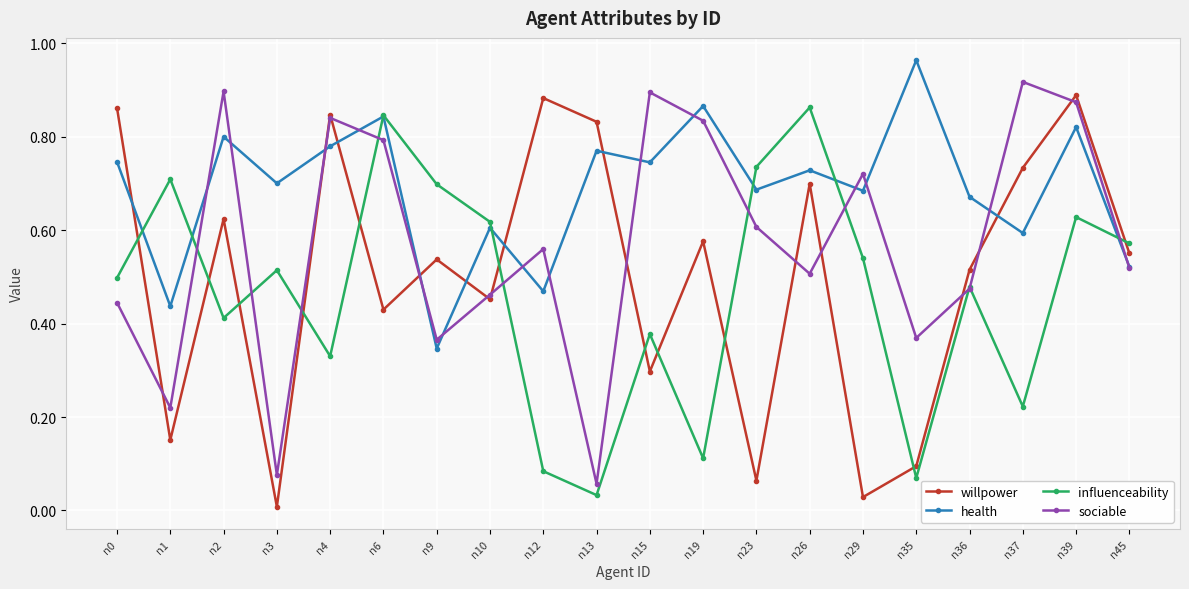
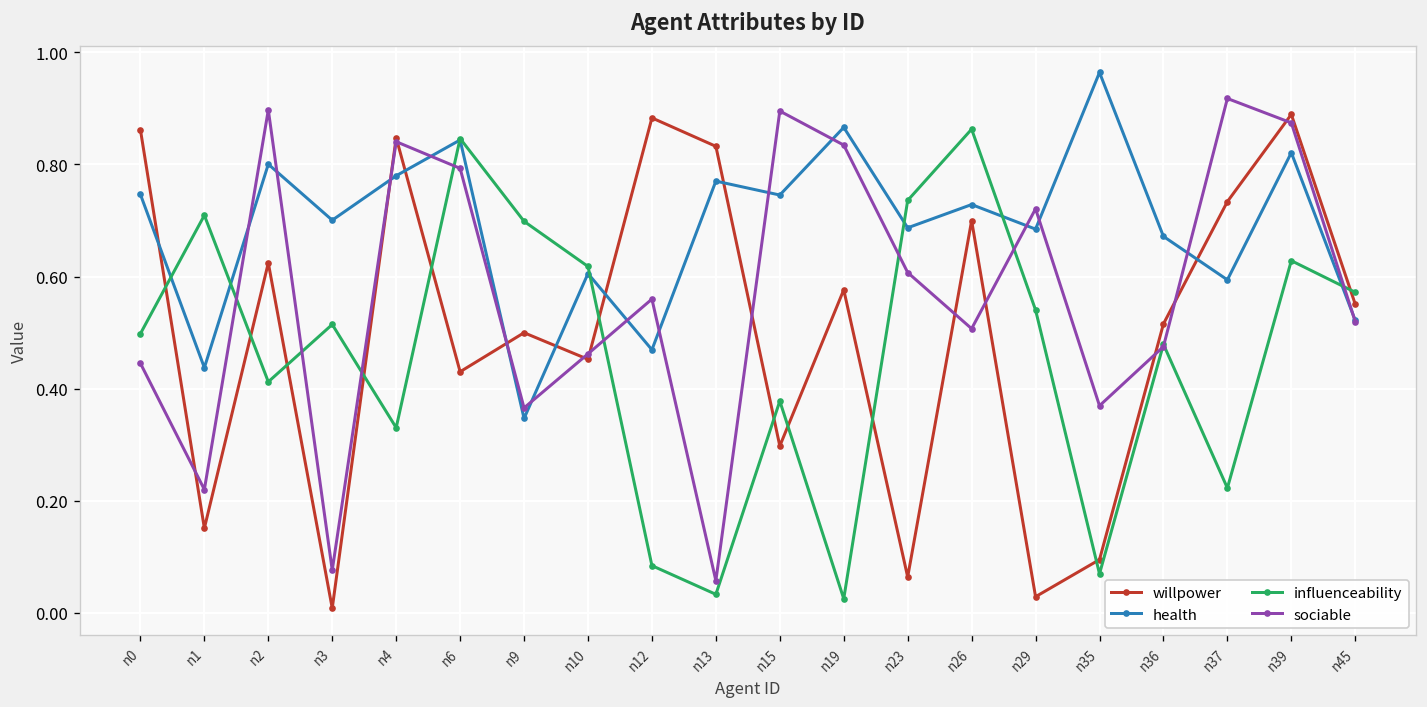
  {
    "willpower": {
      "n0": 0.86,
      "n1": 0.15,
      "n2": 0.62,
      "n3": 0.01,
      "n4": 0.85,
      "n6": 0.43,
-     "n9": 0.54,
+     "n9": 0.50,
      "n10": 0.45,
      "n12": 0.88,
      "n13": 0.83,
      "n15": 0.30,
      "n19": 0.58,
      "n23": 0.06,
      "n26": 0.70,
      "n29": 0.03,
      "n35": 0.09,
      "n36": 0.52,
      "n37": 0.73,
      "n39": 0.89,
      "n45": 0.55
    },
    "health": {
      "n0": 0.75,
      "n1": 0.44,
      "n2": 0.80,
      "n3": 0.70,
      "n4": 0.78,
      "n9": 0.35,
      "n10": 0.61,
      "n12": 0.47,
      "n13": 0.77,
      "n15": 0.75,
      "n19": 0.87,
      "n23": 0.69,
      "n26": 0.73,
      "n29": 0.68,
      "n35": 0.96,
      "n36": 0.67,
      "n37": 0.59,
      "n39": 0.82
    },
    "influenceability": {
      "n0": 0.50,
      "n1": 0.71,
      "n2": 0.41,
      "n3": 0.51,
      "n4": 0.33,
      "n9": 0.70,
      "n10": 0.62,
      "n12": 0.08,
      "n13": 0.03,
      "n15": 0.38,
-     "n19": 0.11,
+     "n19": 0.03,
      "n23": 0.74,
      "n26": 0.86,
      "n29": 0.54,
      "n35": 0.07,
      "n37": 0.22,
      "n39": 0.63,
      "n45": 0.57
    },
    "sociable": {
      "n0": 0.45,
      "n1": 0.22,
      "n2": 0.90,
      "n3": 0.08,
      "n4": 0.84,
      "n6": 0.79,
      "n9": 0.37,
      "n10": 0.46,
      "n12": 0.56,
      "n13": 0.06,
      "n15": 0.90,
      "n19": 0.83,
      "n23": 0.61,
      "n26": 0.51,
      "n29": 0.72,
      "n35": 0.37,
      "n37": 0.92,
      "n39": 0.87
    }
  }
